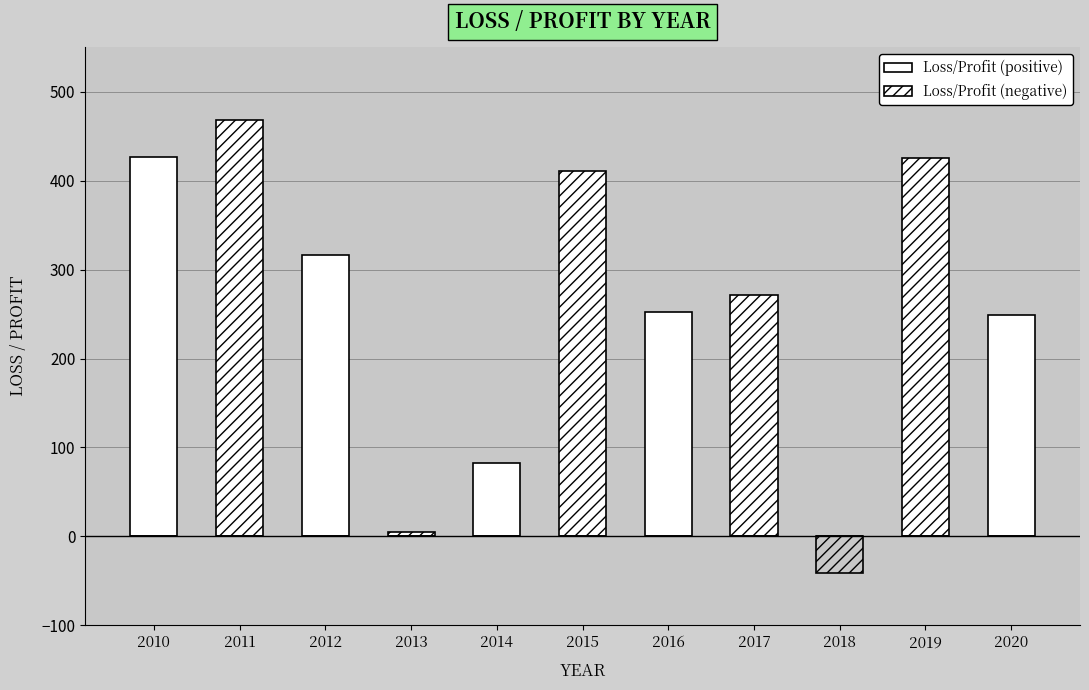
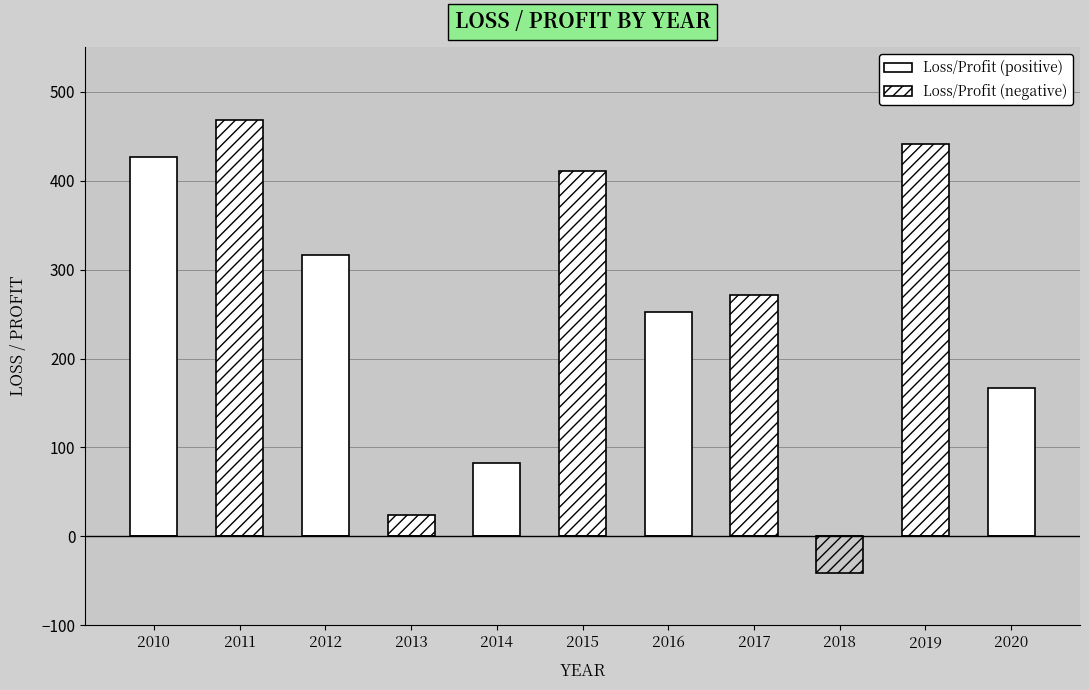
  {
    "Loss/Profit (positive)": {
      "2010": 430,
      "2011": 470,
      "2012": 320,
-     "2013": 10,
+     "2013": 20,
      "2014": 80,
      "2015": 410,
      "2016": 250,
      "2017": 270,
      "2018": 0,
-     "2019": 430,
-     "2020": 250
+     "2019": 440,
+     "2020": 170
    }
  }
